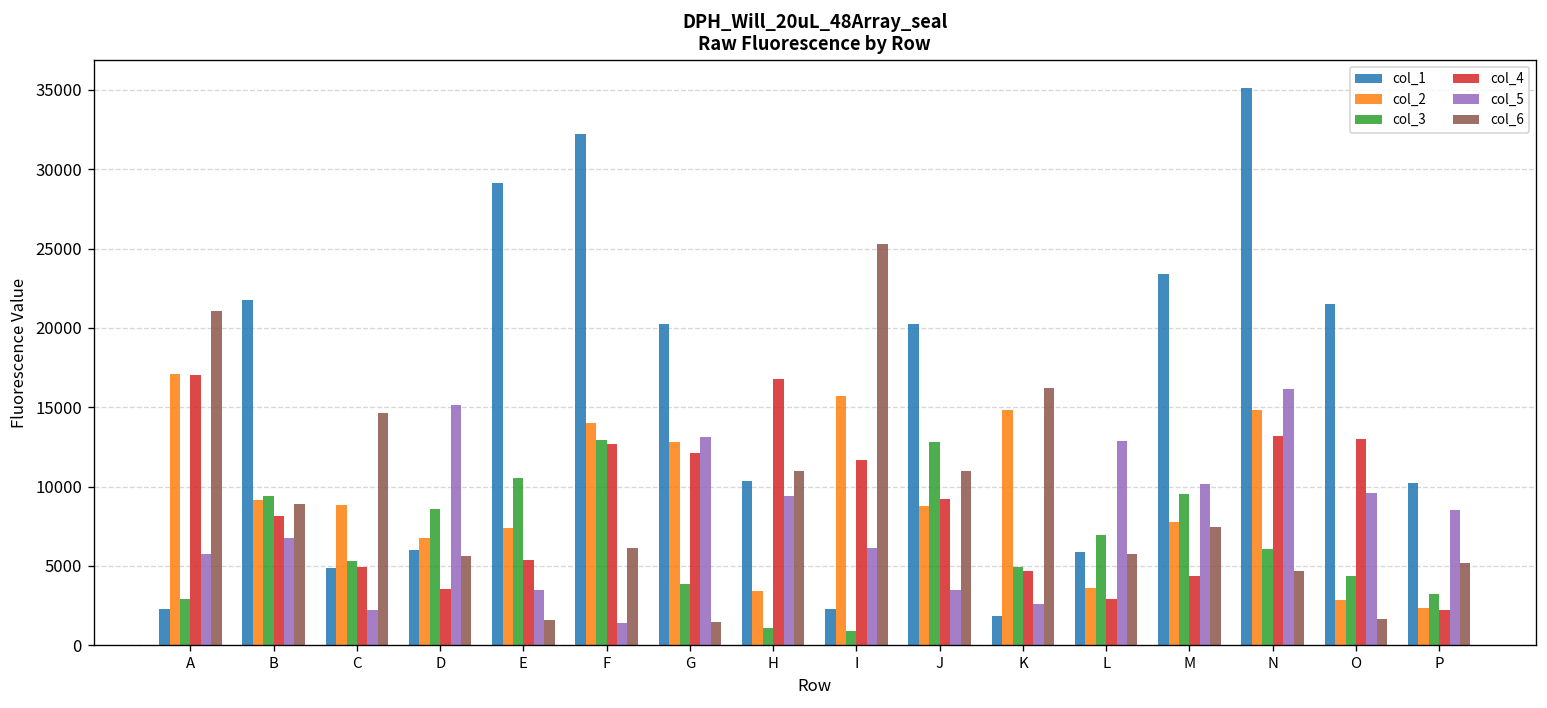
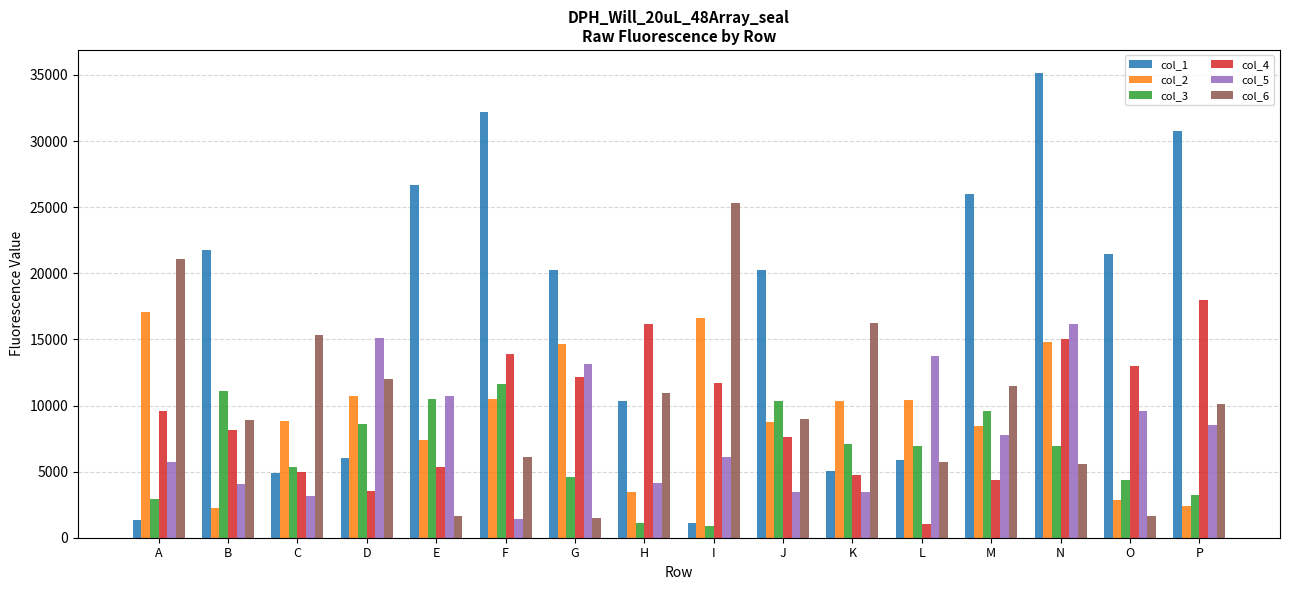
  {
    "col_1": {
-     "A": 2300,
+     "A": 1300,
      "B": 21800,
      "C": 4900,
      "D": 6000,
-     "E": 29100,
+     "E": 26700,
      "F": 32200,
      "G": 20200,
      "H": 10400,
-     "I": 2300,
+     "I": 1100,
      "J": 20300,
-     "K": 1800,
+     "K": 5100,
      "L": 5900,
-     "M": 23400,
+     "M": 26000,
      "N": 35100,
      "O": 21500,
-     "P": 10200
+     "P": 30700
    },
    "col_2": {
      "A": 17100,
-     "B": 9100,
+     "B": 2300,
      "C": 8800,
-     "D": 6700,
+     "D": 10700,
      "E": 7400,
-     "F": 14000,
-     "G": 12800,
+     "F": 10500,
+     "G": 14700,
      "H": 3400,
-     "I": 15700,
+     "I": 16600,
      "J": 8800,
-     "K": 14800,
-     "L": 3600,
-     "M": 7800,
+     "K": 10300,
+     "L": 10400,
+     "M": 8500,
      "N": 14800,
      "O": 2900,
      "P": 2400
    },
    "col_3": {
      "A": 2900,
-     "B": 9400,
+     "B": 11100,
      "C": 5300,
      "D": 8600,
      "E": 10500,
-     "F": 12900,
-     "G": 3800,
+     "F": 11700,
+     "G": 4600,
      "H": 1100,
      "I": 900,
-     "J": 12800,
-     "K": 4900,
+     "J": 10400,
+     "K": 7100,
      "L": 6900,
      "M": 9600,
-     "N": 6100,
+     "N": 6900,
      "O": 4300,
      "P": 3300
    },
    "col_4": {
-     "A": 17100,
+     "A": 9600,
      "B": 8200,
      "C": 5000,
      "D": 3500,
      "E": 5400,
-     "F": 12700,
+     "F": 13900,
      "G": 12100,
-     "H": 16800,
+     "H": 16200,
      "I": 11700,
-     "J": 9200,
+     "J": 7600,
      "K": 4700,
-     "L": 2900,
+     "L": 1100,
      "M": 4400,
-     "N": 13200,
+     "N": 15000,
      "O": 13000,
-     "P": 2200
+     "P": 18000
    },
    "col_5": {
      "A": 5800,
-     "B": 6800,
-     "C": 2200,
+     "B": 4100,
+     "C": 3200,
      "D": 15100,
-     "E": 3500,
+     "E": 10700,
      "F": 1400,
      "G": 13100,
-     "H": 9400,
+     "H": 4100,
      "I": 6100,
      "J": 3500,
-     "K": 2600,
-     "L": 12900,
-     "M": 10100,
+     "K": 3500,
+     "L": 13700,
+     "M": 7800,
      "N": 16100,
      "O": 9600,
      "P": 8500
    },
    "col_6": {
      "A": 21100,
      "B": 8900,
-     "C": 14700,
-     "D": 5600,
+     "C": 15300,
+     "D": 12000,
      "E": 1600,
      "F": 6100,
      "G": 1500,
      "H": 11000,
      "I": 25300,
-     "J": 11000,
+     "J": 9000,
      "K": 16200,
      "L": 5700,
-     "M": 7400,
-     "N": 4700,
+     "M": 11500,
+     "N": 5600,
      "O": 1600,
-     "P": 5200
+     "P": 10100
    }
  }
